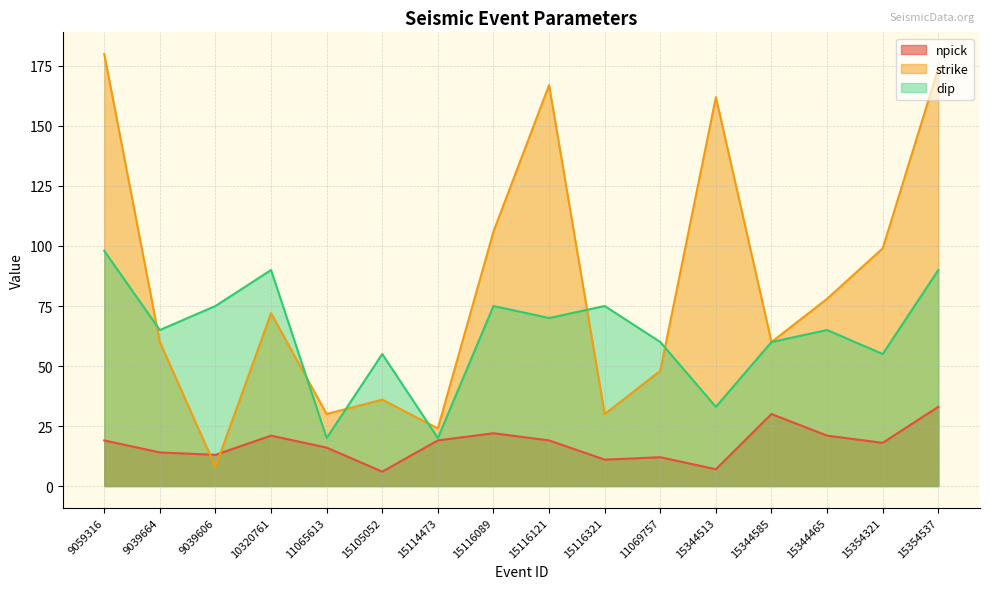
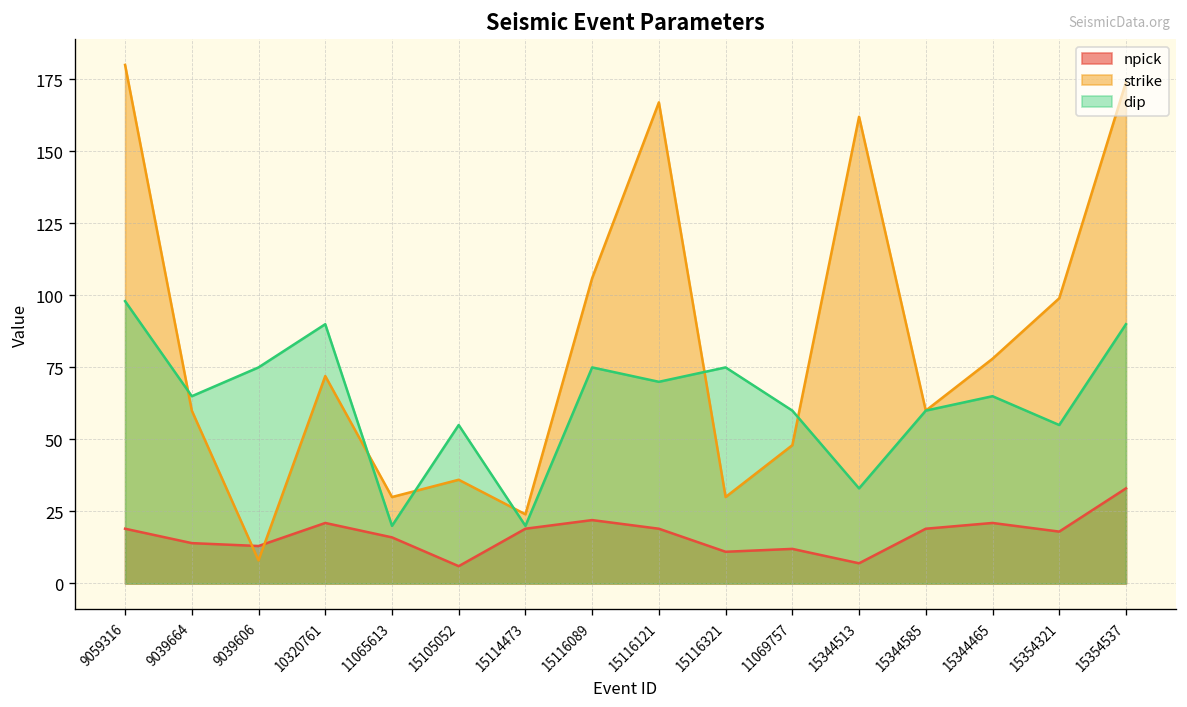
  {
    "npick": {
      "9059316": 19,
      "9039664": 14,
      "9039606": 13,
      "10320761": 21,
      "11065613": 16,
      "15105052": 6,
      "15116089": 22,
      "15116121": 19,
      "15116321": 11,
      "11069757": 12,
      "15344513": 7,
-     "15344585": 30,
+     "15344585": 19,
      "15344465": 21,
      "15354321": 18,
      "15354537": 33
    },
    "strike": {
      "9059316": 180,
      "9039664": 60,
      "9039606": 8,
      "10320761": 72,
      "11065613": 30,
      "15105052": 36,
      "15114473": 24,
      "15116089": 106,
      "15116121": 167,
      "15116321": 30,
      "11069757": 48,
      "15344513": 162,
      "15344465": 78,
      "15354321": 99
    },
    "dip": {
      "9059316": 98,
      "9039664": 65,
      "9039606": 75,
      "10320761": 90,
      "11065613": 20,
      "15105052": 55,
      "15116089": 75,
      "15116121": 70,
      "15116321": 75,
      "11069757": 60,
      "15344513": 33,
      "15344465": 65,
      "15354321": 55,
      "15354537": 90
    }
  }
